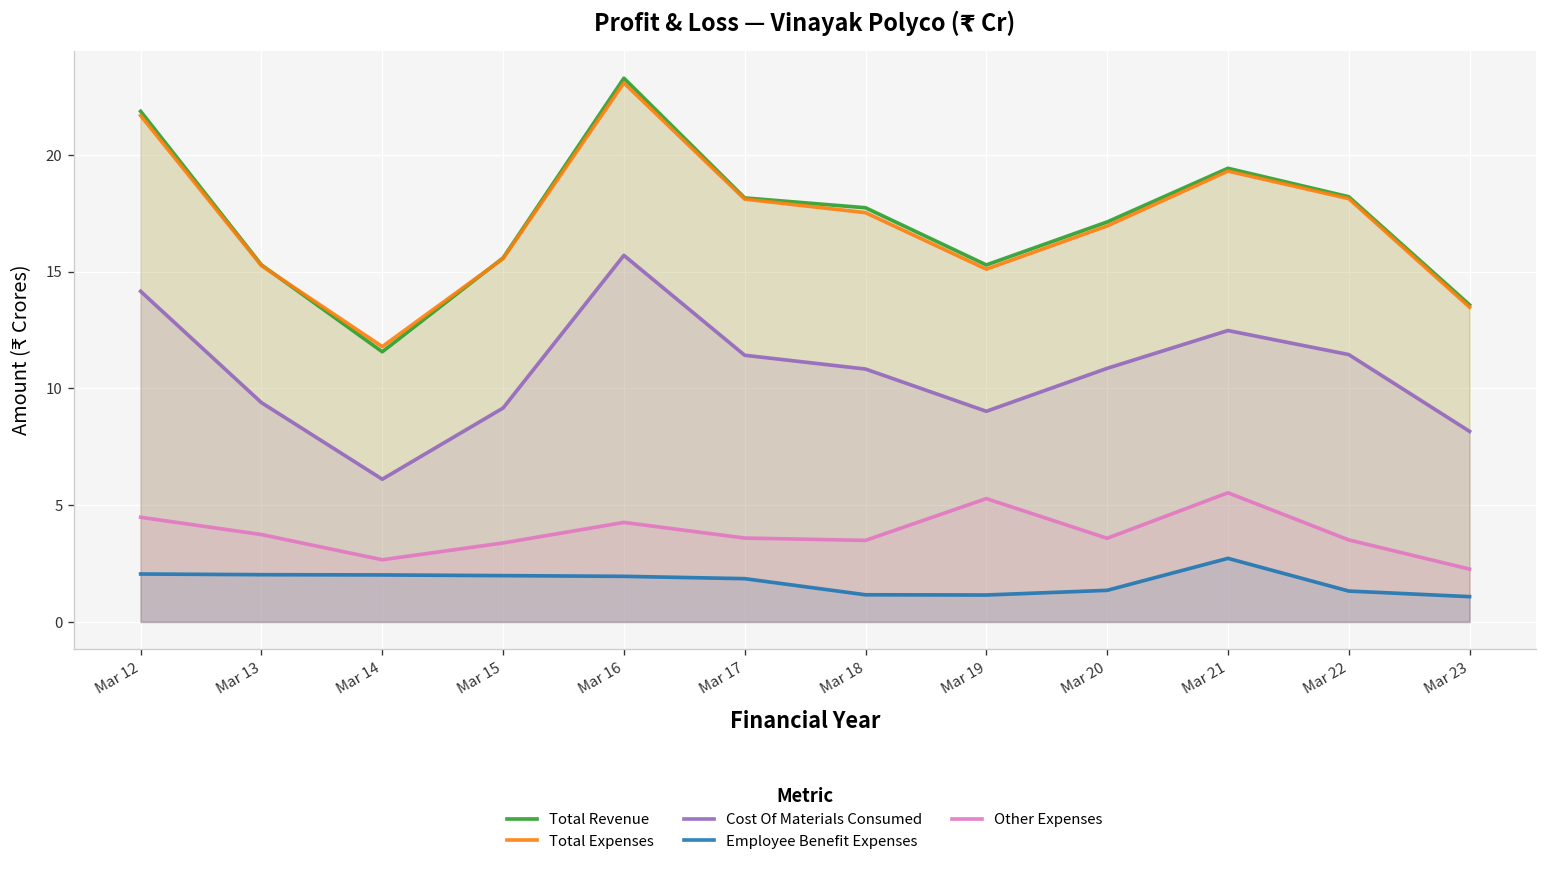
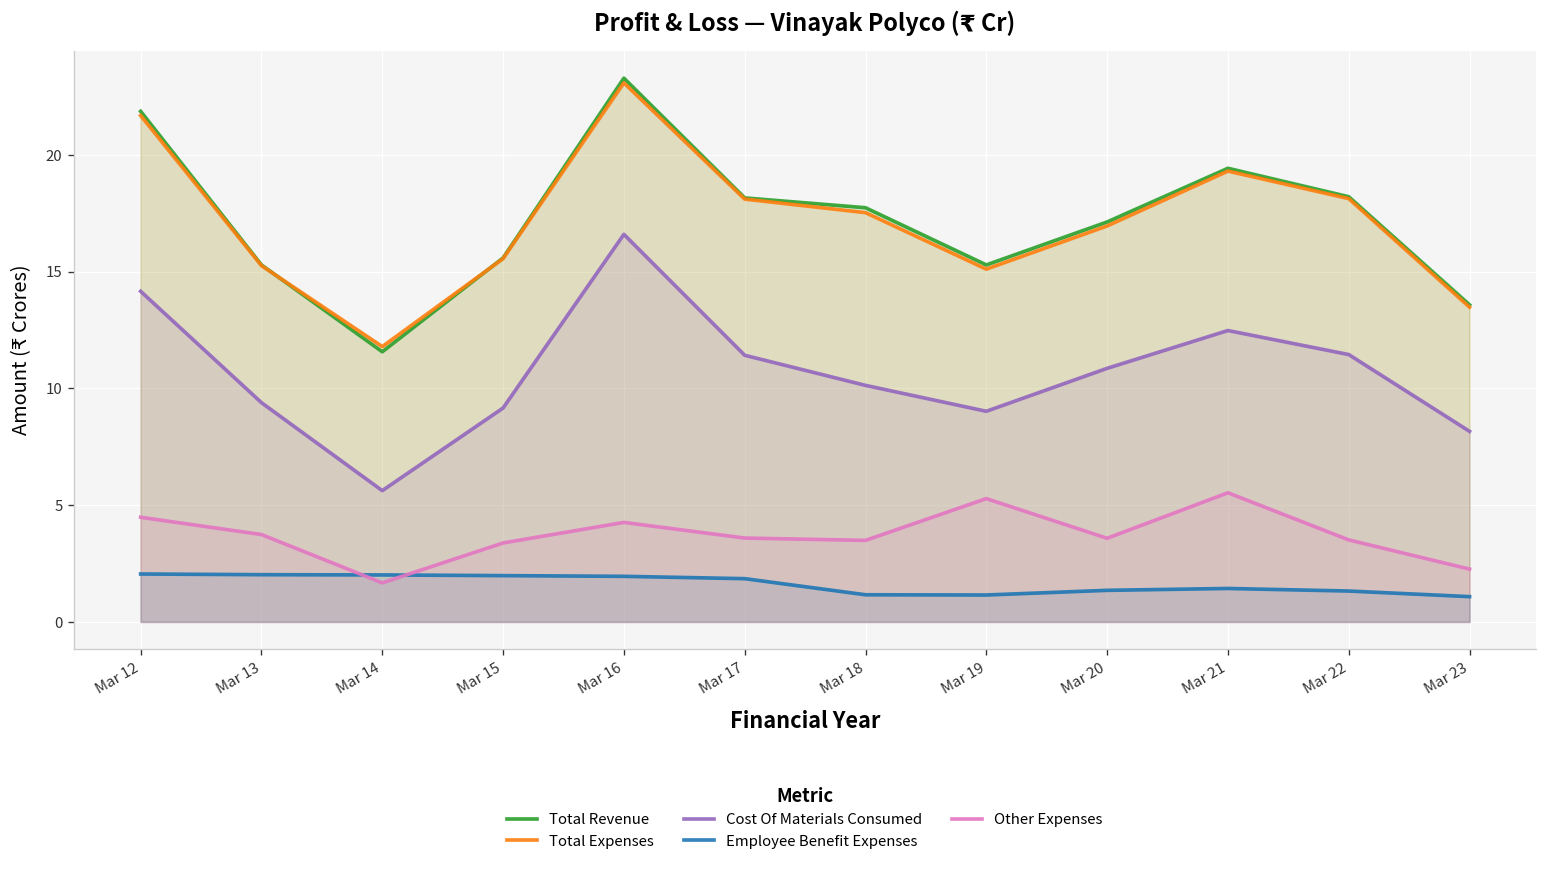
  {
    "Total Revenue": {
      "Mar 12": 21.9,
      "Mar 14": 11.6,
      "Mar 16": 23.3,
      "Mar 18": 17.7,
      "Mar 19": 15.3,
      "Mar 20": 17.1
    },
    "Total Expenses": {
      "Mar 12": 21.7,
      "Mar 14": 11.8,
      "Mar 16": 23.1,
      "Mar 18": 17.5,
      "Mar 19": 15.1,
      "Mar 20": 17.0
    },
    "Cost Of Materials Consumed": {
      "Mar 12": 14.2,
      "Mar 13": 9.4,
-     "Mar 14": 6.1,
+     "Mar 14": 5.6,
      "Mar 15": 9.2,
-     "Mar 16": 15.7,
+     "Mar 16": 16.6,
      "Mar 17": 11.4,
-     "Mar 18": 10.8,
+     "Mar 18": 10.1,
      "Mar 19": 9.0,
      "Mar 20": 10.9,
      "Mar 21": 12.5,
      "Mar 22": 11.5,
      "Mar 23": 8.2
    },
    "Employee Benefit Expenses": {
      "Mar 12": 2.1,
      "Mar 13": 2.0,
      "Mar 14": 2.0,
      "Mar 15": 2.0,
      "Mar 16": 2.0,
      "Mar 17": 1.9,
      "Mar 18": 1.2,
      "Mar 19": 1.2,
      "Mar 20": 1.4,
-     "Mar 21": 2.7,
+     "Mar 21": 1.4,
      "Mar 22": 1.3,
      "Mar 23": 1.1
    },
    "Other Expenses": {
      "Mar 12": 4.5,
      "Mar 13": 3.7,
-     "Mar 14": 2.7,
+     "Mar 14": 1.7,
      "Mar 15": 3.4,
      "Mar 16": 4.3,
      "Mar 17": 3.6,
      "Mar 18": 3.5,
      "Mar 19": 5.3,
      "Mar 20": 3.6,
      "Mar 21": 5.5,
      "Mar 22": 3.5,
      "Mar 23": 2.3
    }
  }
